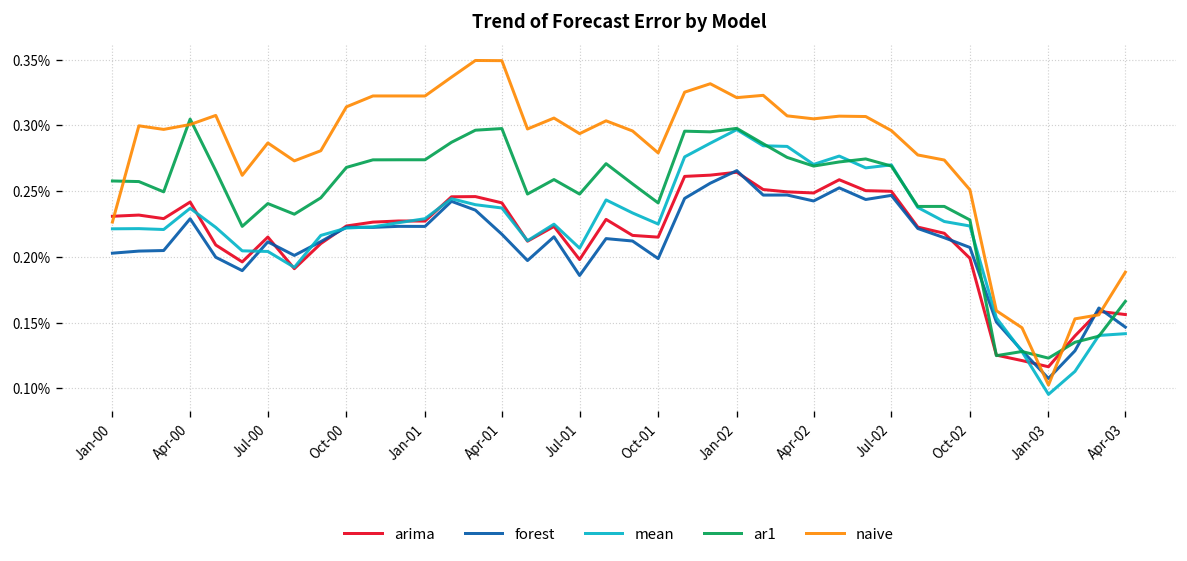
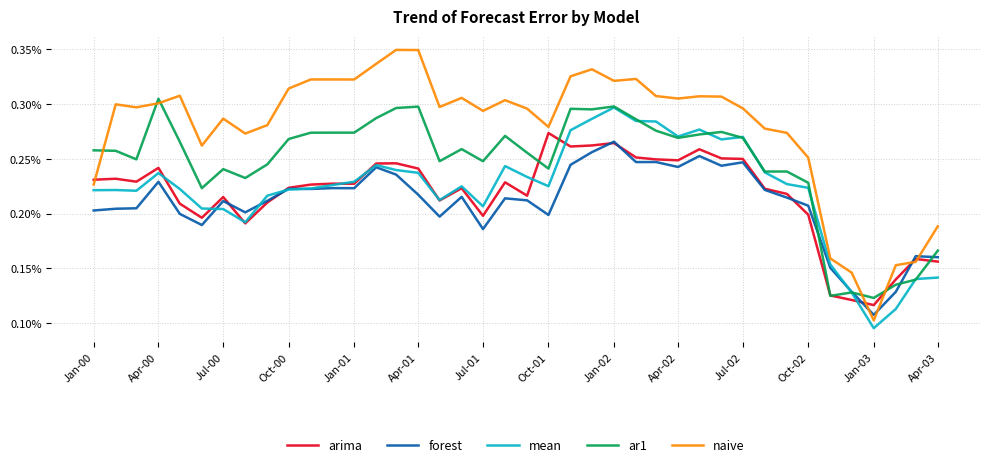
  {
    "arima": {
      "Jan-00": "0.231%",
      "Apr-00": "0.242%",
      "Jul-00": "0.215%",
      "Apr-01": "0.241%",
      "Jul-01": "0.198%",
-     "Oct-01": "0.215%",
+     "Oct-01": "0.274%",
      "Apr-02": "0.249%",
      "Jul-02": "0.250%",
      "Oct-02": "0.199%",
      "Jan-03": "0.116%",
      "Apr-03": "0.156%"
    },
    "forest": {
      "Jan-00": "0.203%",
      "Apr-00": "0.229%",
      "Jul-00": "0.211%",
      "Jan-01": "0.223%",
      "Apr-01": "0.217%",
      "Jul-01": "0.186%",
      "Oct-01": "0.199%",
      "Apr-02": "0.243%",
      "Jul-02": "0.247%",
      "Oct-02": "0.207%",
      "Jan-03": "0.108%",
-     "Apr-03": "0.147%"
+     "Apr-03": "0.160%"
    },
    "mean": {
      "Jan-00": "0.221%",
      "Apr-00": "0.237%",
      "Jul-00": "0.204%",
      "Apr-01": "0.237%",
      "Jul-01": "0.207%",
      "Oct-01": "0.225%",
      "Oct-02": "0.224%",
      "Jan-03": "0.095%",
      "Apr-03": "0.142%"
    },
    "ar1": {
      "Jan-00": "0.258%",
      "Apr-00": "0.305%",
      "Jul-00": "0.241%",
      "Oct-00": "0.268%",
      "Jan-01": "0.274%",
      "Apr-01": "0.298%",
      "Jul-01": "0.248%",
      "Oct-01": "0.241%",
      "Oct-02": "0.228%",
      "Jan-03": "0.123%",
      "Apr-03": "0.166%"
    },
    "naive": {
      "Jan-00": "0.226%",
      "Apr-00": "0.301%",
      "Jul-00": "0.287%",
      "Oct-00": "0.314%",
      "Jan-01": "0.322%",
      "Apr-01": "0.349%",
      "Jul-01": "0.294%",
      "Oct-01": "0.279%",
      "Jan-02": "0.321%",
      "Apr-02": "0.305%",
      "Jul-02": "0.296%",
      "Oct-02": "0.251%",
      "Jan-03": "0.103%",
      "Apr-03": "0.188%"
    }
  }
